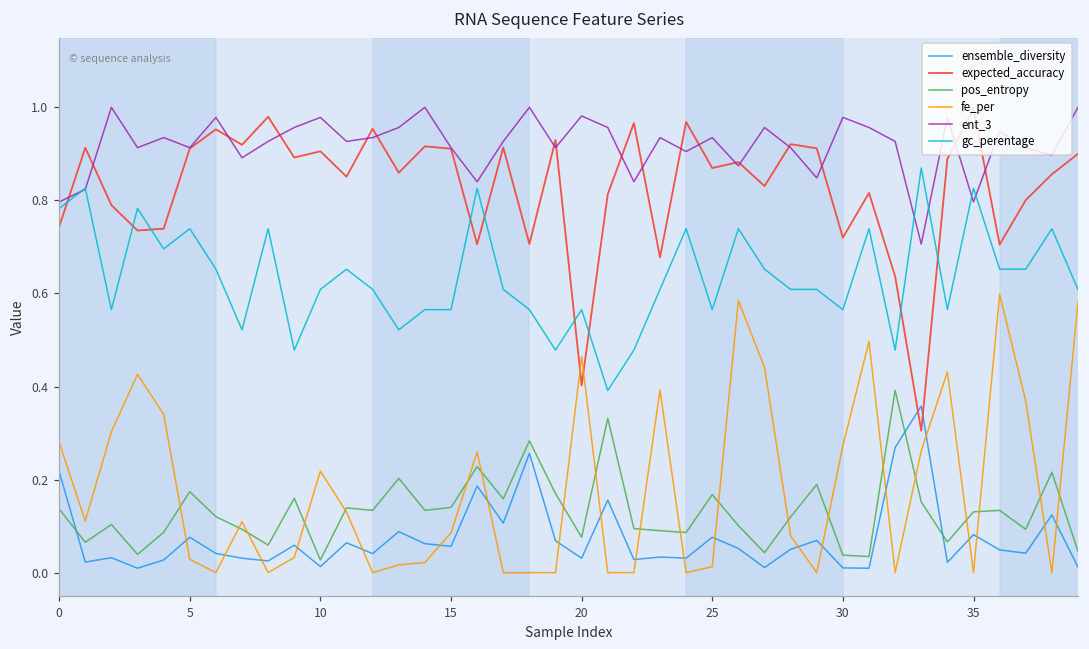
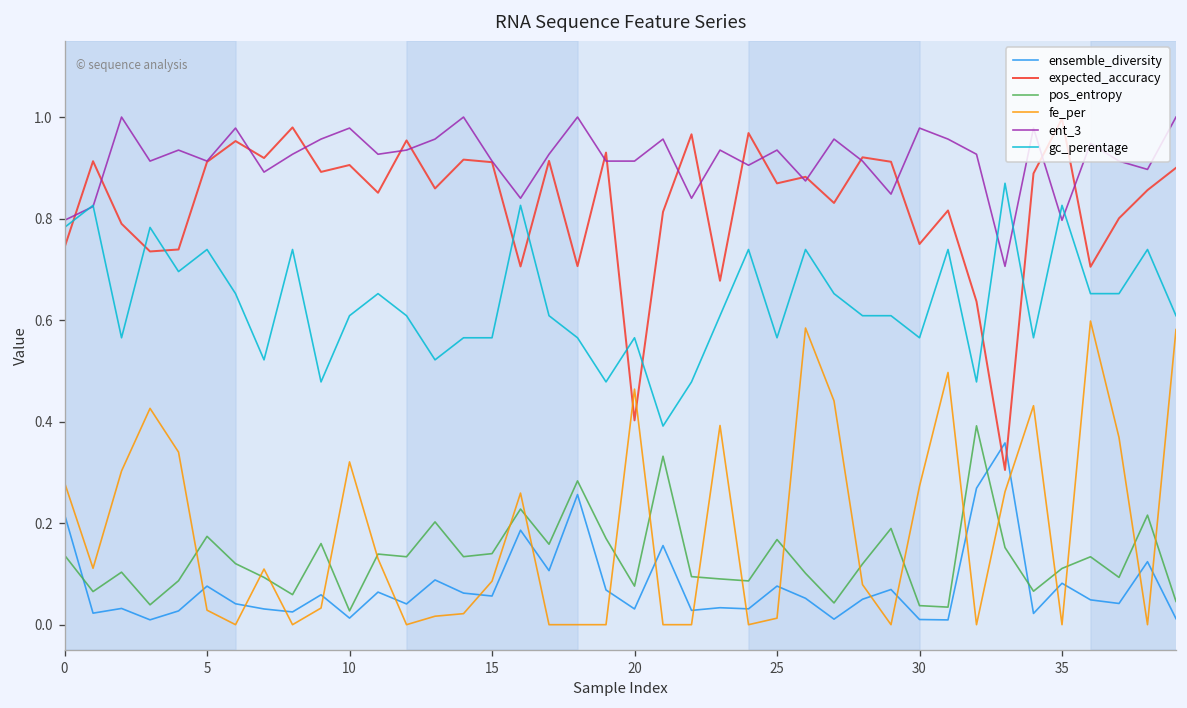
  {
    "expected_accuracy": {
      "0": 0.74,
      "10": 0.91,
      "20": 0.40,
      "25": 0.87,
-     "30": 0.72
+     "30": 0.75
    },
    "pos_entropy": {
      "0": 0.14,
      "5": 0.17,
      "10": 0.03,
      "15": 0.14,
      "20": 0.08,
      "25": 0.17,
      "30": 0.04,
-     "35": 0.13
+     "35": 0.11
    },
    "fe_per": {
      "0": 0.28,
      "5": 0.03,
-     "10": 0.22,
+     "10": 0.32,
      "15": 0.09,
      "20": 0.46,
      "25": 0.01,
      "30": 0.27,
      "35": 0.00
    },
    "ent_3": {
      "0": 0.80,
      "10": 0.98,
-     "20": 0.98,
+     "20": 0.91,
      "25": 0.93,
      "30": 0.98,
      "35": 0.80
    }
  }
